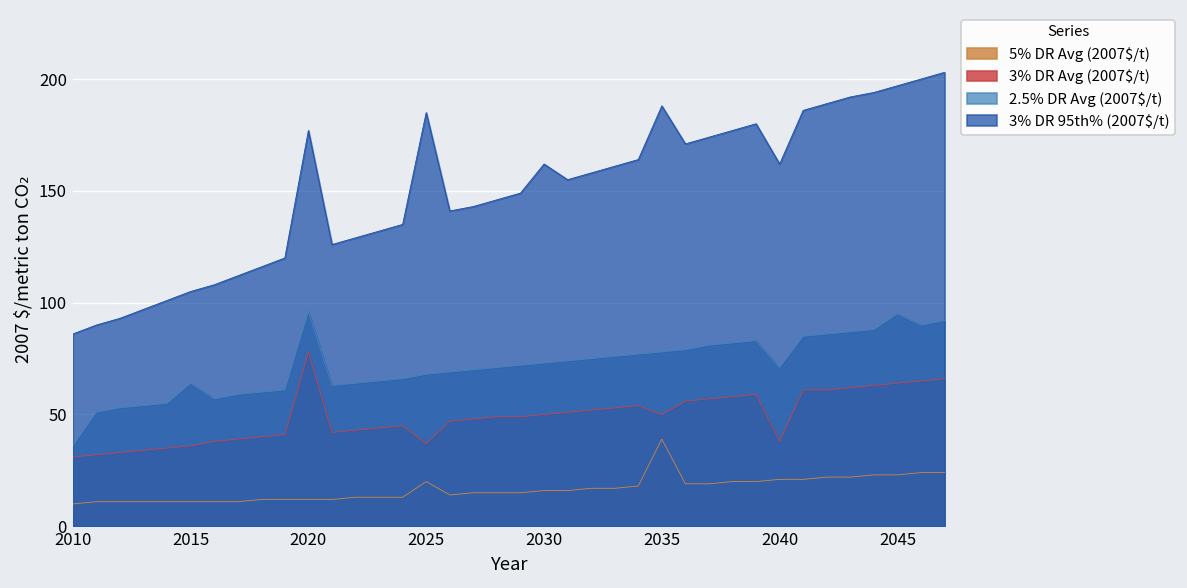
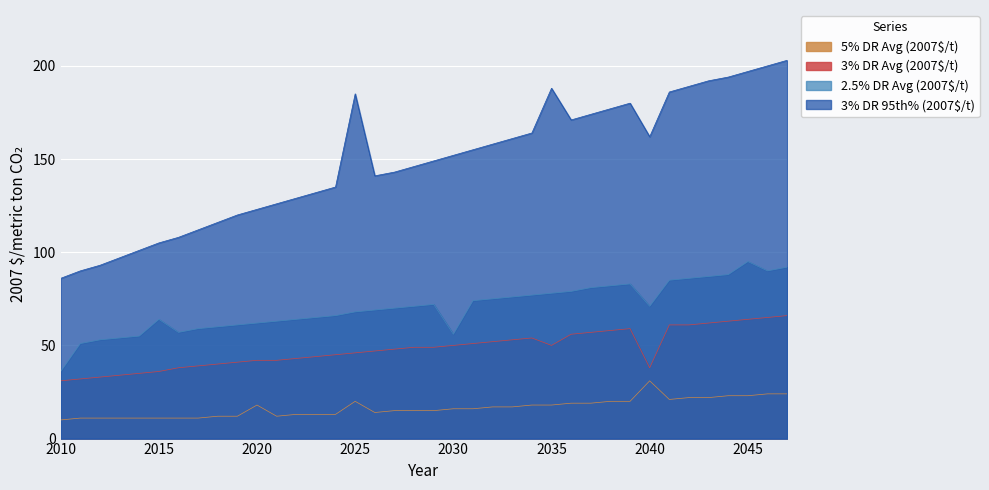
  {
    "5% DR Avg (2007$/t)": {
      "2010": 10,
      "2015": 11,
-     "2020": 12,
+     "2020": 18,
      "2025": 20,
      "2030": 16,
-     "2035": 39,
-     "2040": 21,
+     "2035": 18,
+     "2040": 31,
      "2045": 23
    },
    "3% DR Avg (2007$/t)": {
      "2010": 31,
      "2015": 36,
-     "2020": 78,
-     "2025": 37,
+     "2020": 42,
+     "2025": 46,
      "2030": 50,
      "2035": 50,
      "2040": 38,
      "2045": 64
    },
    "2.5% DR Avg (2007$/t)": {
      "2010": 36,
      "2015": 64,
-     "2020": 96,
+     "2020": 62,
      "2025": 68,
-     "2030": 73,
+     "2030": 56,
      "2035": 78,
      "2040": 71,
      "2045": 95
    },
    "3% DR 95th% (2007$/t)": {
      "2010": 86,
      "2015": 105,
-     "2020": 177,
+     "2020": 123,
      "2025": 185,
-     "2030": 162,
+     "2030": 152,
      "2035": 188,
      "2040": 162,
      "2045": 197
    }
  }
